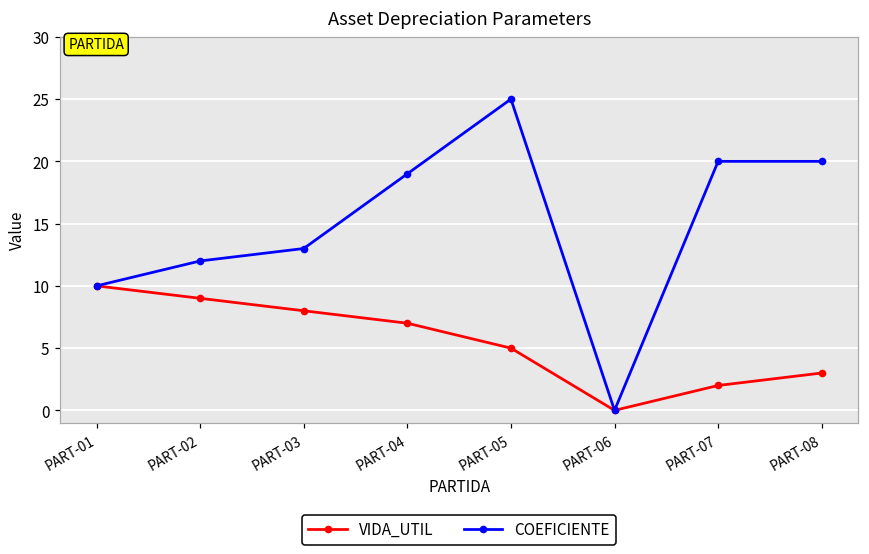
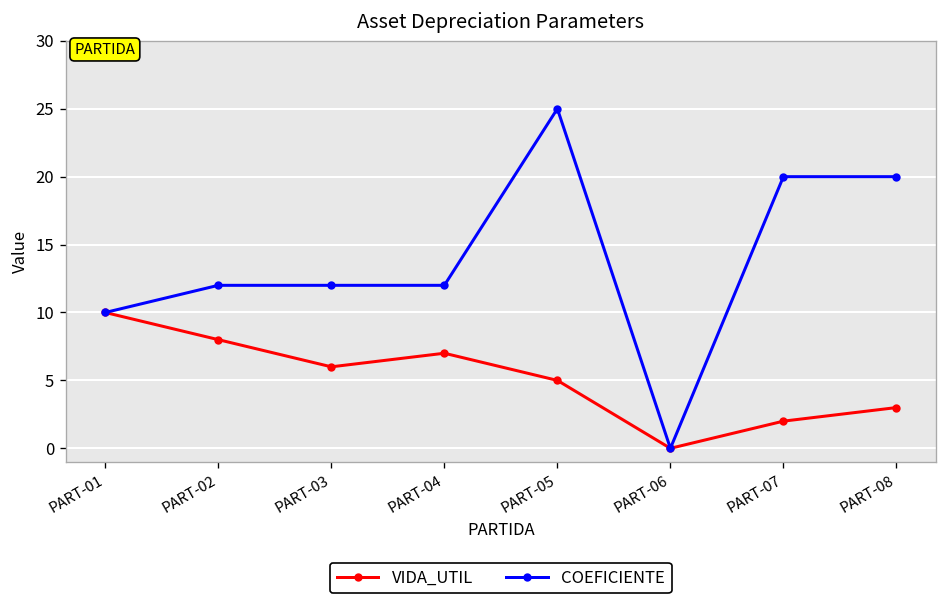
  {
    "VIDA_UTIL": {
-     "PART-02": 9,
-     "PART-03": 8,
+     "PART-02": 8,
+     "PART-03": 6,
      "PART-04": 7,
      "PART-05": 5,
      "PART-07": 2,
      "PART-08": 3
    },
    "COEFICIENTE": {
      "PART-02": 12,
-     "PART-03": 13,
-     "PART-04": 19,
+     "PART-03": 12,
+     "PART-04": 12,
      "PART-05": 25,
      "PART-07": 20,
      "PART-08": 20
    }
  }
